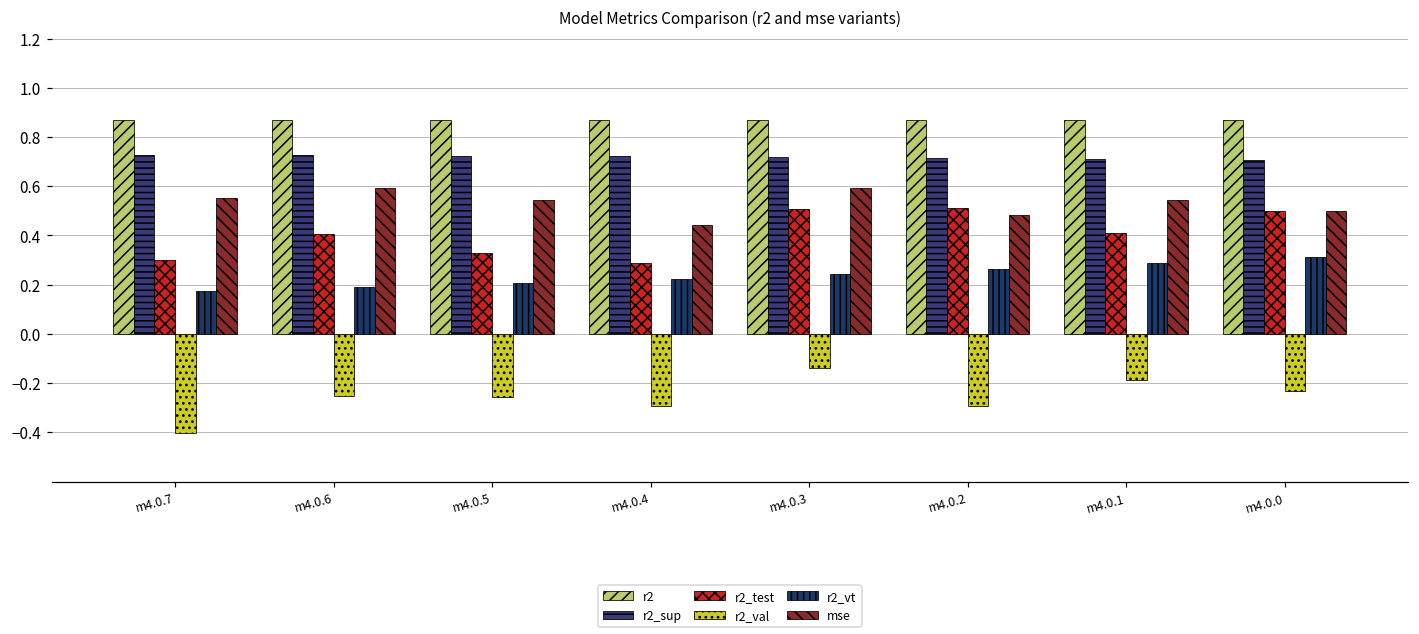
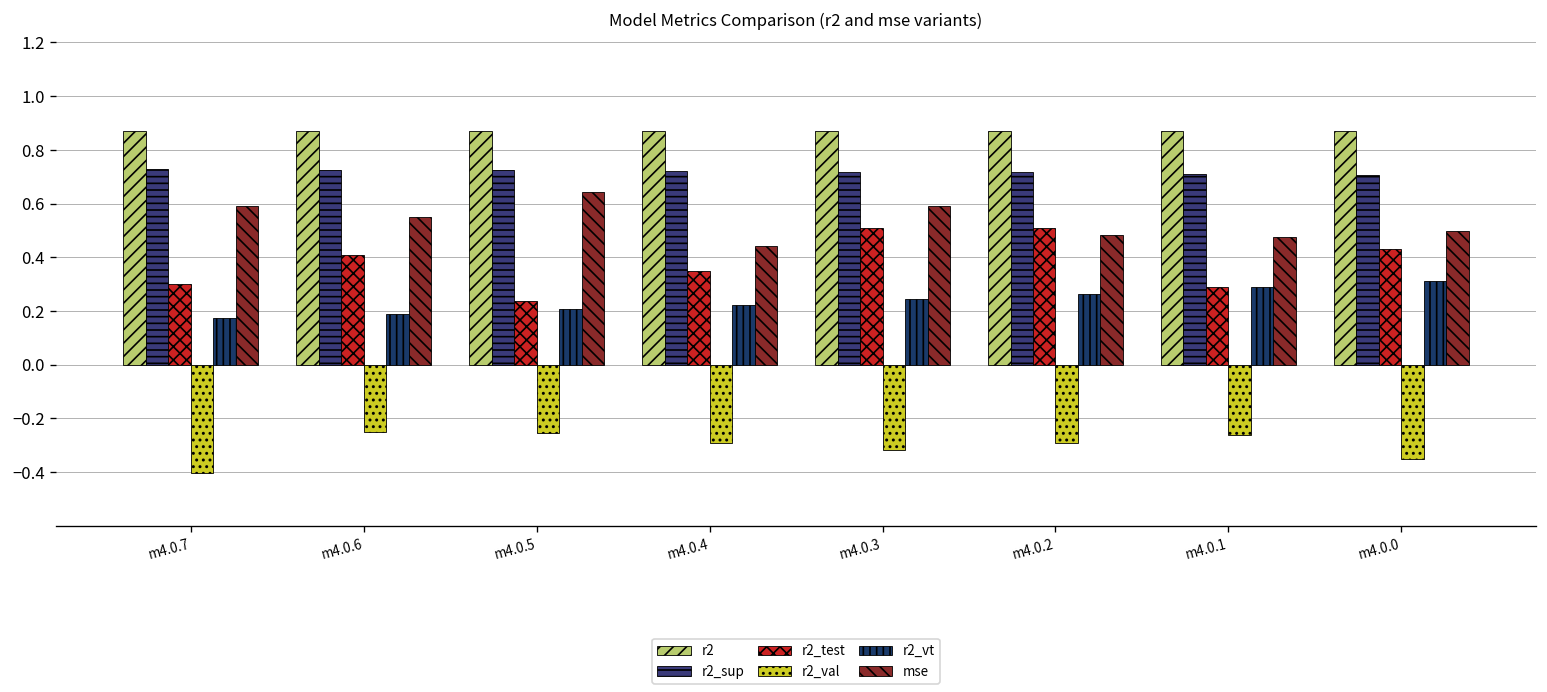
  {
    "r2": {
      "m4.0.7": 0.87,
      "m4.0.6": 0.87,
      "m4.0.5": 0.87,
      "m4.0.4": 0.87,
      "m4.0.3": 0.87,
      "m4.0.2": 0.87,
      "m4.0.1": 0.87,
      "m4.0.0": 0.87
    },
    "r2_test": {
      "m4.0.7": 0.30,
      "m4.0.6": 0.41,
-     "m4.0.5": 0.33,
-     "m4.0.4": 0.29,
+     "m4.0.5": 0.24,
+     "m4.0.4": 0.35,
      "m4.0.3": 0.51,
      "m4.0.2": 0.51,
-     "m4.0.1": 0.41,
-     "m4.0.0": 0.50
+     "m4.0.1": 0.29,
+     "m4.0.0": 0.43
    },
    "r2_val": {
      "m4.0.7": -0.40,
      "m4.0.6": -0.25,
      "m4.0.5": -0.26,
      "m4.0.4": -0.29,
-     "m4.0.3": -0.14,
+     "m4.0.3": -0.32,
      "m4.0.2": -0.29,
-     "m4.0.1": -0.19,
-     "m4.0.0": -0.23
+     "m4.0.1": -0.26,
+     "m4.0.0": -0.35
    },
    "mse": {
-     "m4.0.7": 0.55,
-     "m4.0.6": 0.59,
-     "m4.0.5": 0.55,
+     "m4.0.7": 0.59,
+     "m4.0.6": 0.55,
+     "m4.0.5": 0.64,
      "m4.0.4": 0.44,
      "m4.0.3": 0.59,
      "m4.0.2": 0.48,
-     "m4.0.1": 0.54,
+     "m4.0.1": 0.47,
      "m4.0.0": 0.50
    }
  }
